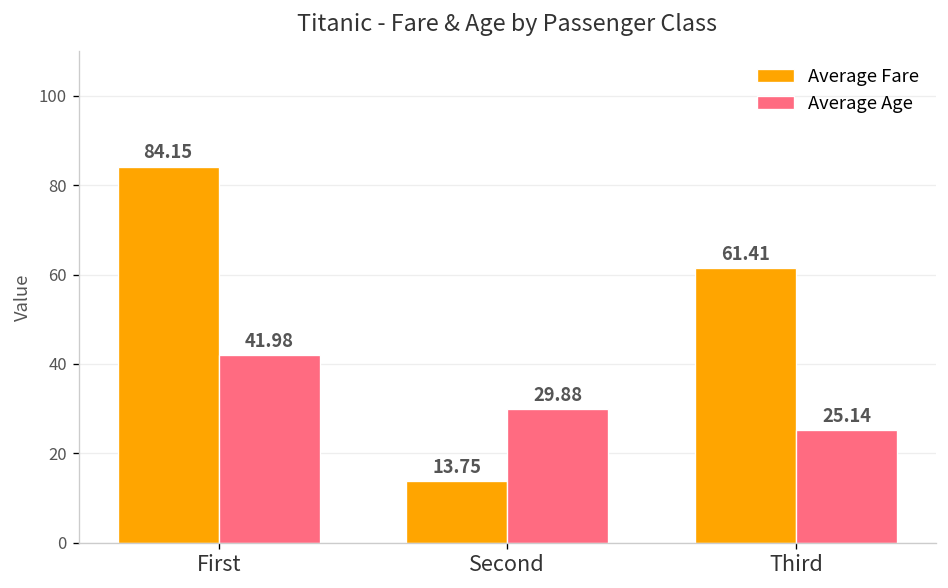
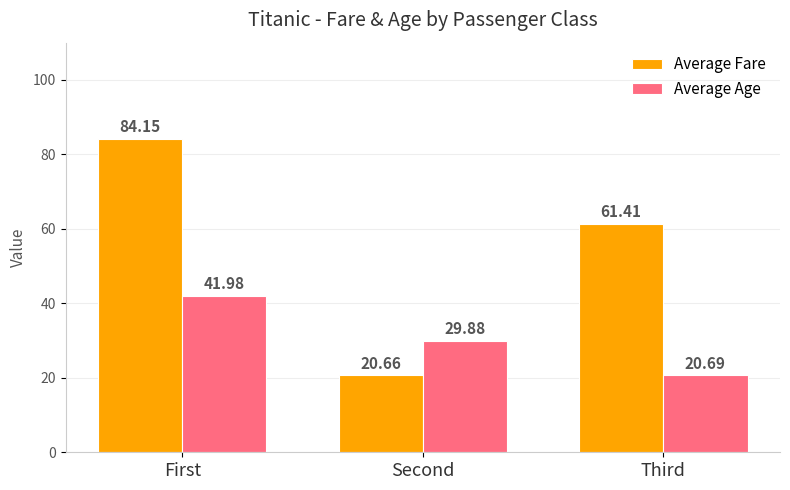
  {
    "Average Fare": {
      "First": 84.15,
-     "Second": 13.75,
+     "Second": 20.66,
      "Third": 61.41
    },
    "Average Age": {
      "First": 41.98,
      "Second": 29.88,
-     "Third": 25.14
+     "Third": 20.69
    }
  }
